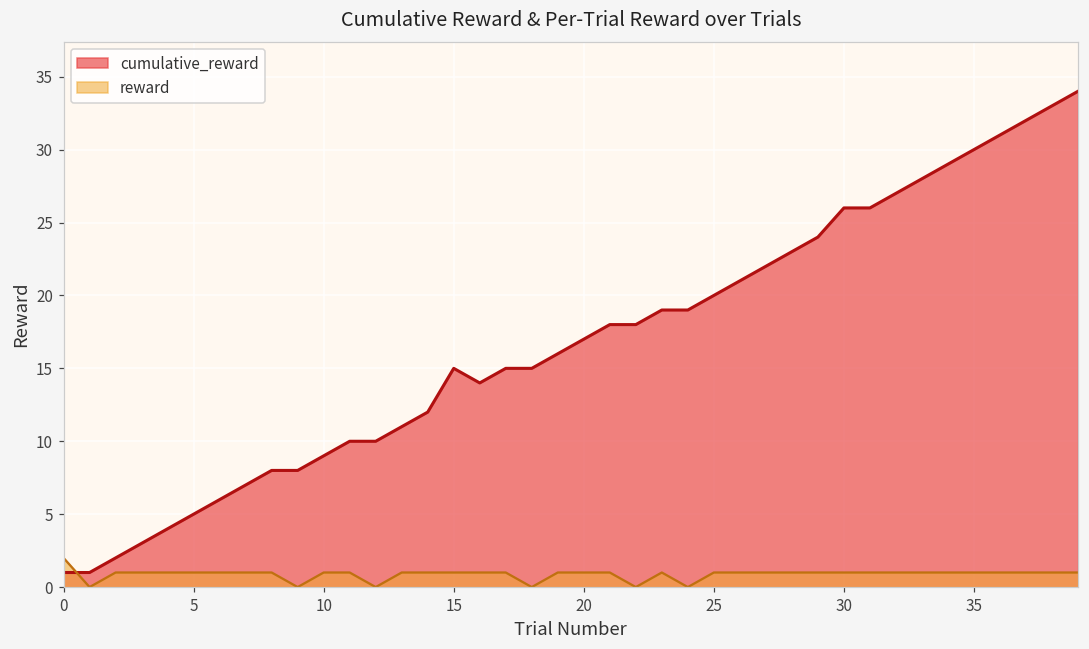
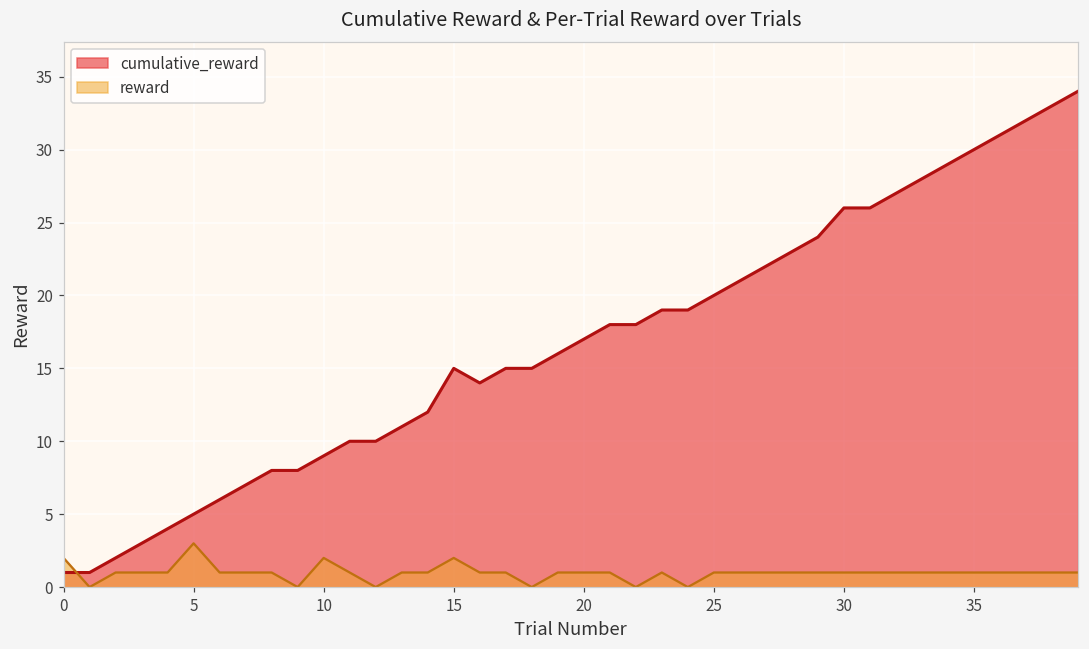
  {
    "cumulative_reward": {
      "0": 1,
      "5": 5,
      "10": 9,
      "15": 15,
      "20": 17,
      "25": 20,
      "30": 26,
      "35": 30
    },
    "reward": {
      "0": 2,
-     "5": 1,
-     "10": 1,
-     "15": 1,
+     "5": 3,
+     "10": 2,
+     "15": 2,
      "20": 1,
      "25": 1,
      "30": 1,
      "35": 1
    }
  }
